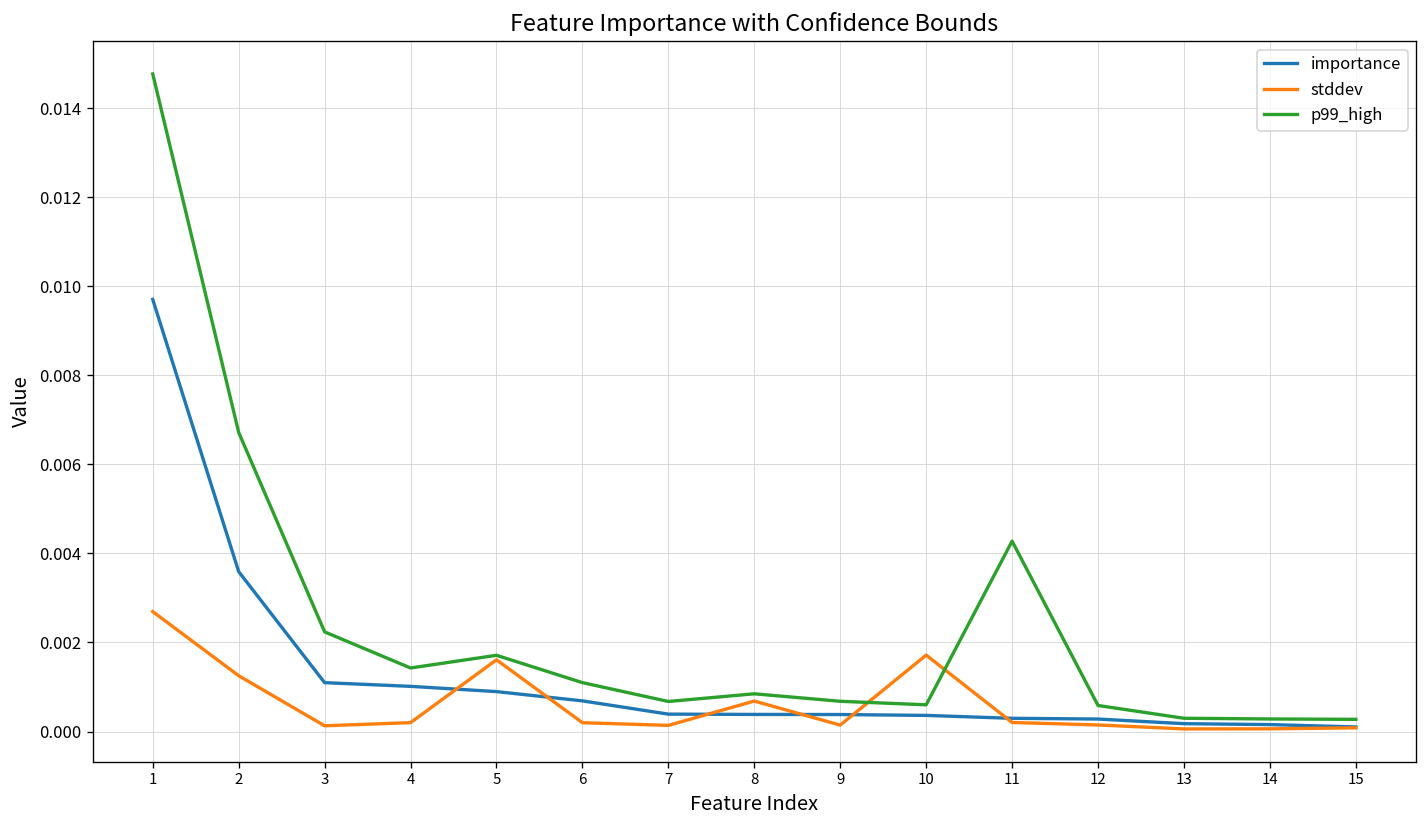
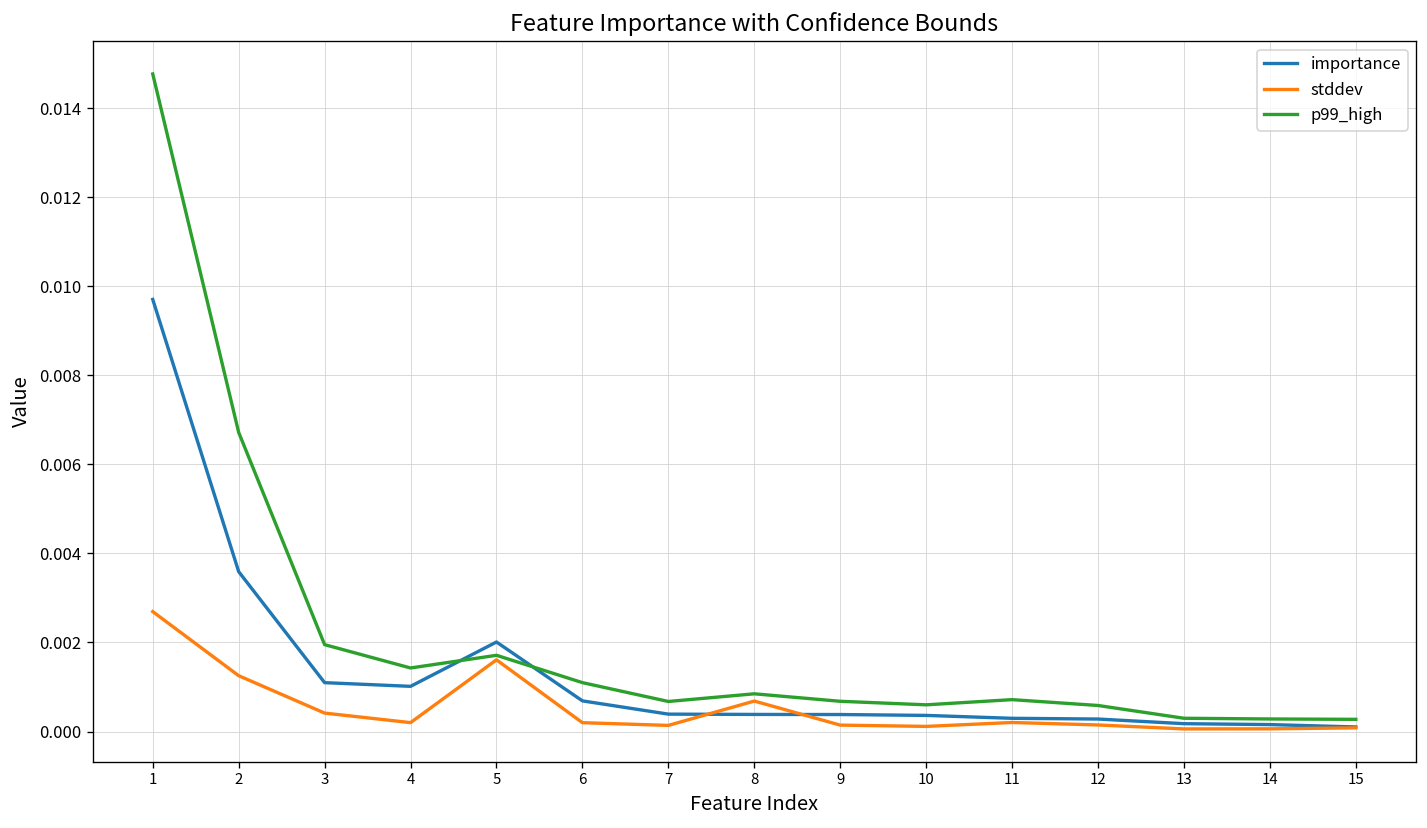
  {
    "importance": {
      "1": 0.0097,
      "2": 0.0036,
      "3": 0.0011,
      "4": 0.0010,
-     "5": 0.0009,
+     "5": 0.0020,
      "6": 0.0007,
      "7": 0.0004,
      "8": 0.0004,
      "9": 0.0004,
      "10": 0.0004,
      "11": 0.0003,
      "12": 0.0003,
      "13": 0.0002,
      "14": 0.0002
    },
    "stddev": {
      "1": 0.0027,
      "2": 0.0013,
-     "3": 0.0001,
+     "3": 0.0004,
      "4": 0.0002,
      "5": 0.0016,
      "6": 0.0002,
      "7": 0.0001,
      "8": 0.0007,
      "9": 0.0001,
-     "10": 0.0017,
+     "10": 0.0001,
      "11": 0.0002,
      "12": 0.0001,
      "13": 0.0001,
      "14": 0.0001
    },
    "p99_high": {
      "1": 0.0148,
      "2": 0.0067,
-     "3": 0.0022,
+     "3": 0.0020,
      "4": 0.0014,
      "5": 0.0017,
      "6": 0.0011,
      "7": 0.0007,
      "8": 0.0008,
      "9": 0.0007,
      "10": 0.0006,
-     "11": 0.0043,
+     "11": 0.0007,
      "12": 0.0006,
      "13": 0.0003,
      "14": 0.0003,
      "15": 0.0003
    }
  }
